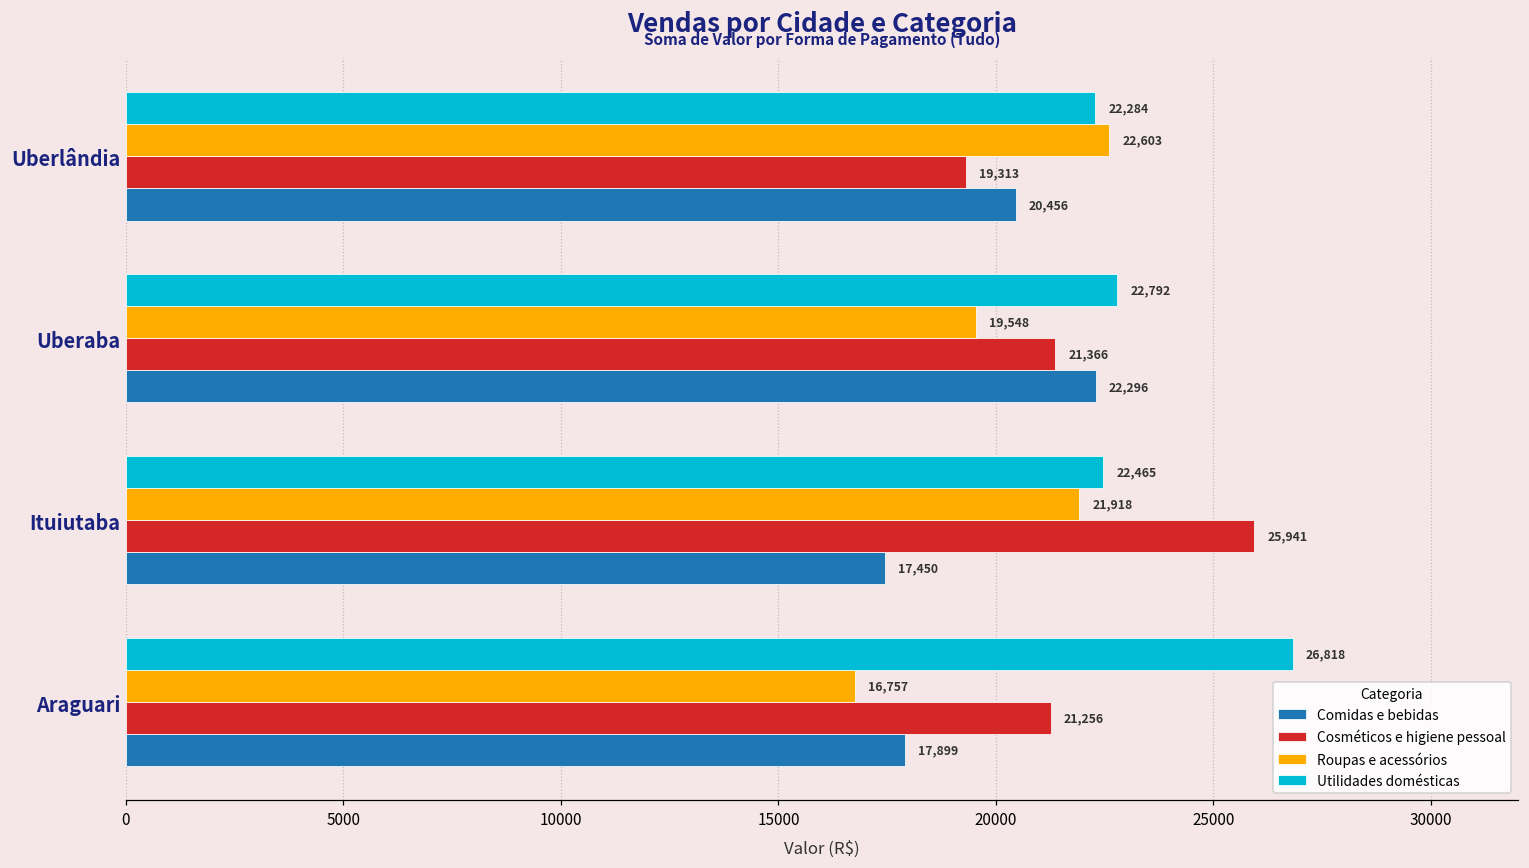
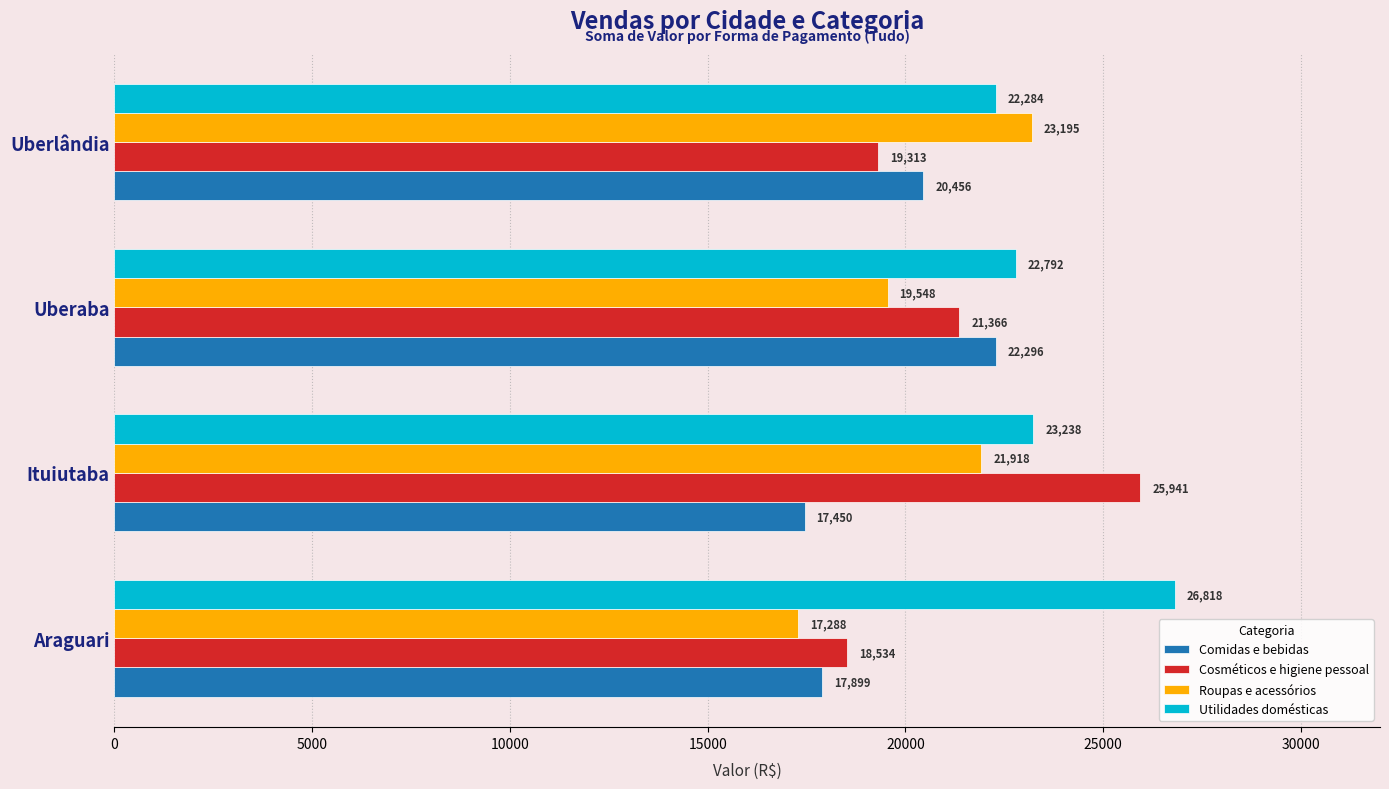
  {
    "Comidas e bebidas": {
      "Uberlândia": "20,456",
      "Uberaba": "22,296",
      "Ituiutaba": "17,450",
      "Araguari": "17,899"
    },
    "Cosméticos e higiene pessoal": {
      "Uberlândia": "19,313",
      "Uberaba": "21,366",
      "Ituiutaba": "25,941",
-     "Araguari": "21,256"
+     "Araguari": "18,534"
    },
    "Roupas e acessórios": {
-     "Uberlândia": "22,603",
+     "Uberlândia": "23,195",
      "Uberaba": "19,548",
      "Ituiutaba": "21,918",
-     "Araguari": "16,757"
+     "Araguari": "17,288"
    },
    "Utilidades domésticas": {
      "Uberlândia": "22,284",
      "Uberaba": "22,792",
-     "Ituiutaba": "22,465",
+     "Ituiutaba": "23,238",
      "Araguari": "26,818"
    }
  }
